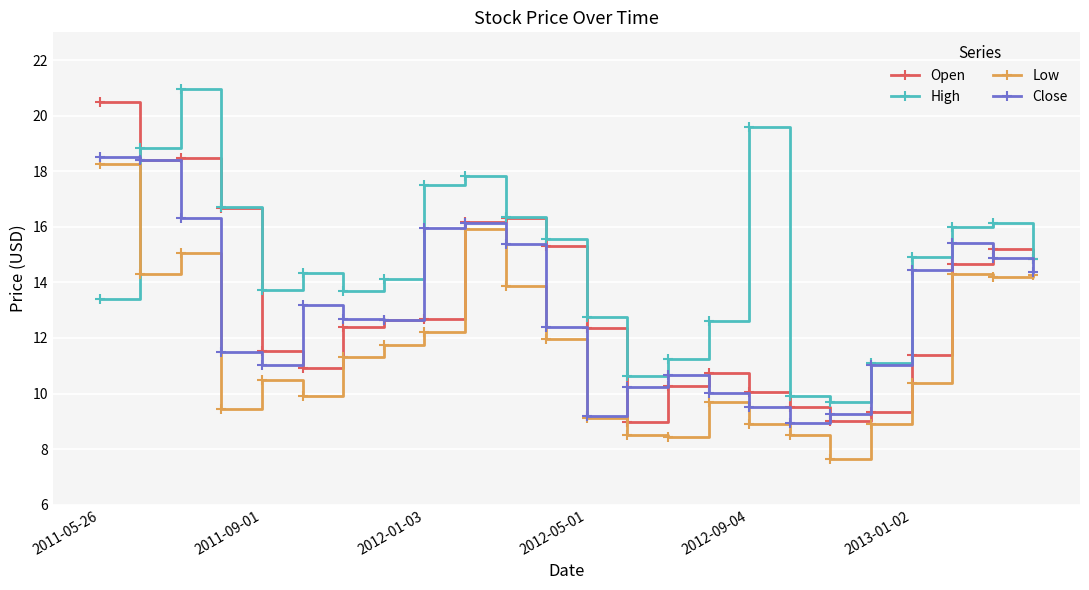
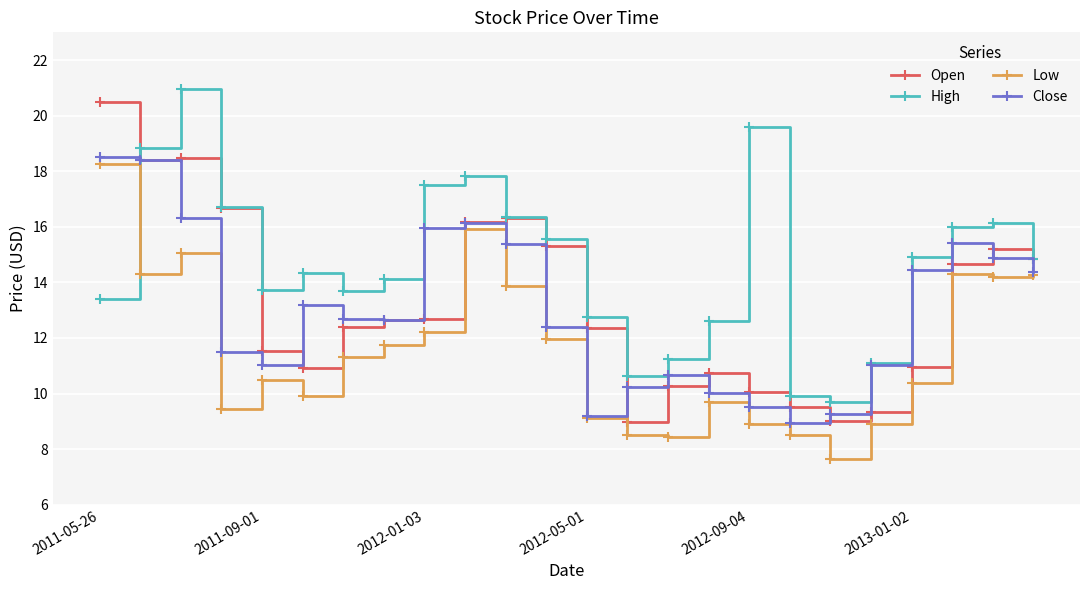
  {
    "Open": {
      "2011-05-26": 20.5,
      "2011-09-01": 11.5,
      "2012-01-03": 12.7,
      "2012-05-01": 12.4,
      "2012-09-04": 10.0,
-     "2013-01-02": 11.4
+     "2013-01-02": 11.0
    },
    "High": {
      "2011-05-26": 13.4,
      "2011-09-01": 13.7,
      "2012-01-03": 17.5,
      "2012-05-01": 12.8,
      "2012-09-04": 19.6,
      "2013-01-02": 14.9
    },
    "Low": {
      "2011-05-26": 18.3,
      "2011-09-01": 10.5,
      "2012-01-03": 12.2,
      "2012-09-04": 8.9,
      "2013-01-02": 10.4
    },
    "Close": {
      "2011-05-26": 18.5,
      "2011-09-01": 11.0,
      "2012-01-03": 16.0,
      "2012-09-04": 9.5,
      "2013-01-02": 14.5
    }
  }
